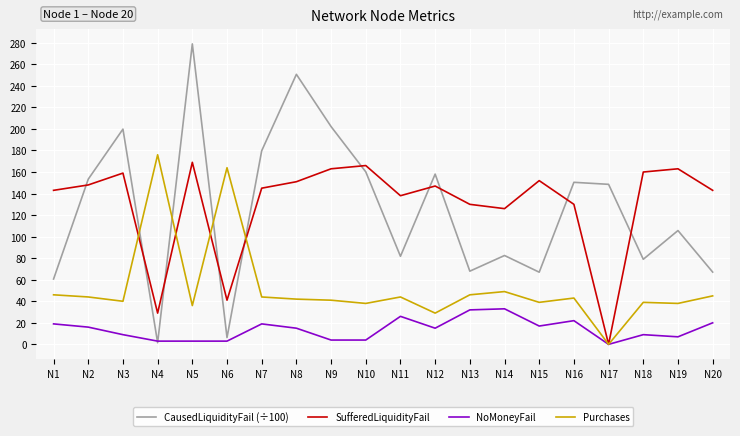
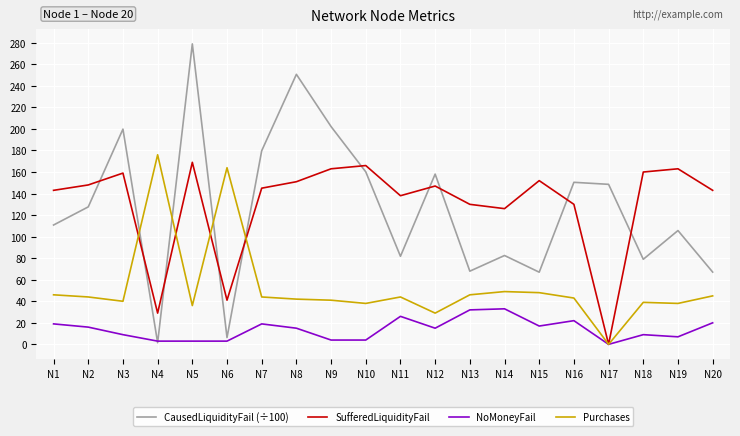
  {
    "CausedLiquidityFail (÷100)": {
-     "N1": 61,
-     "N2": 153,
+     "N1": 111,
+     "N2": 128,
      "N3": 200,
      "N5": 279,
      "N6": 6,
      "N7": 180,
      "N8": 251,
      "N9": 202,
      "N10": 160,
      "N11": 82,
      "N12": 158,
      "N13": 68,
      "N14": 82,
      "N15": 67,
      "N16": 150,
      "N17": 149,
      "N18": 79,
      "N19": 106,
      "N20": 67
    },
    "SufferedLiquidityFail": {
      "N1": 143,
      "N2": 148,
      "N3": 159,
      "N4": 29,
      "N5": 169,
      "N6": 41,
      "N7": 145,
      "N8": 151,
      "N9": 163,
      "N10": 166,
      "N11": 138,
      "N12": 147,
      "N13": 130,
      "N14": 126,
      "N15": 152,
      "N16": 130,
      "N18": 160,
      "N19": 163,
      "N20": 143
    },
    "NoMoneyFail": {
      "N1": 19,
      "N2": 16,
      "N3": 9,
      "N5": 3,
      "N6": 3,
      "N7": 19,
      "N8": 15,
      "N9": 4,
      "N10": 4,
      "N11": 26,
      "N12": 15,
      "N13": 32,
      "N14": 33,
      "N15": 17,
      "N16": 22,
      "N18": 9,
      "N19": 7,
      "N20": 20
    },
    "Purchases": {
      "N1": 46,
      "N2": 44,
      "N3": 40,
      "N4": 176,
      "N5": 36,
      "N6": 164,
      "N7": 44,
      "N8": 42,
      "N9": 41,
      "N10": 38,
      "N11": 44,
      "N12": 29,
      "N13": 46,
      "N14": 49,
-     "N15": 39,
+     "N15": 48,
      "N16": 43,
      "N18": 39,
      "N19": 38,
      "N20": 45
    }
  }
